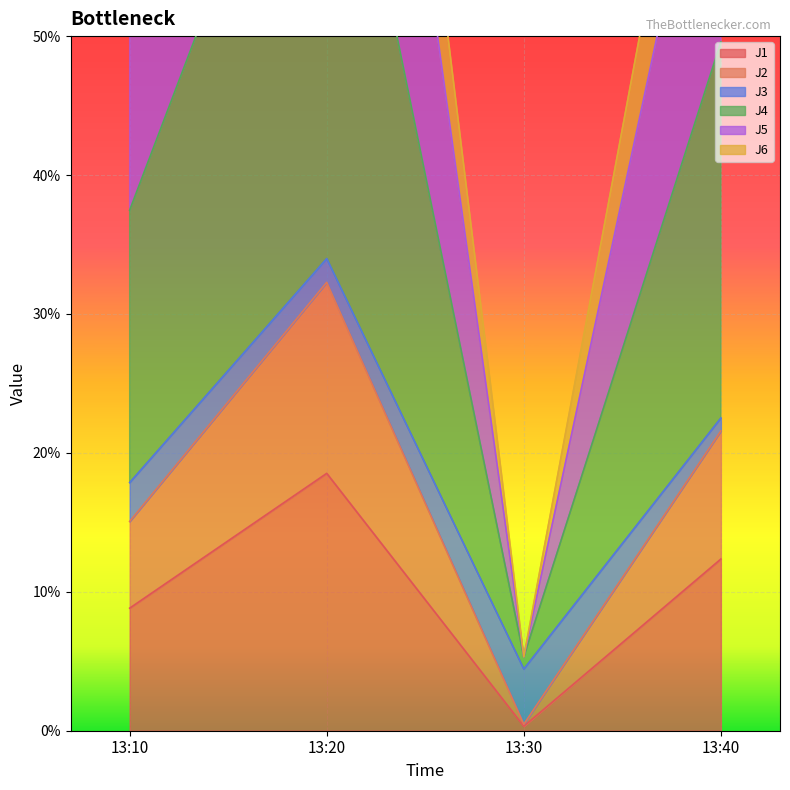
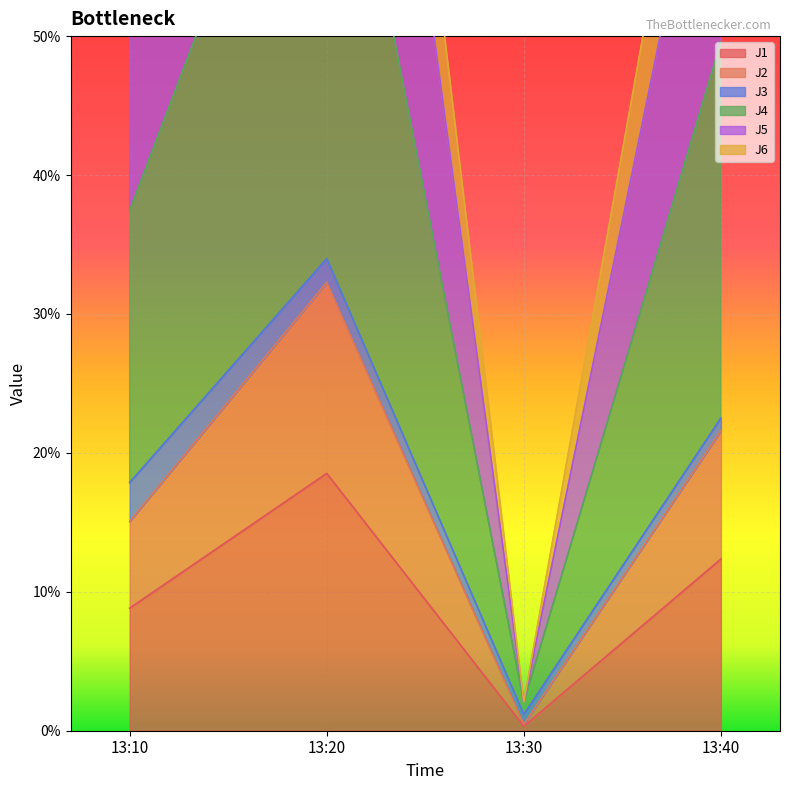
  {
    "J3": {
      "13:10": "2.8%",
      "13:20": "1.7%",
-     "13:30": "4.0%",
+     "13:30": "0.7%",
      "13:40": "0.9%"
    },
    "J4": {
      "13:10": "19.6%",
      "13:40": "27.1%"
    }
  }
